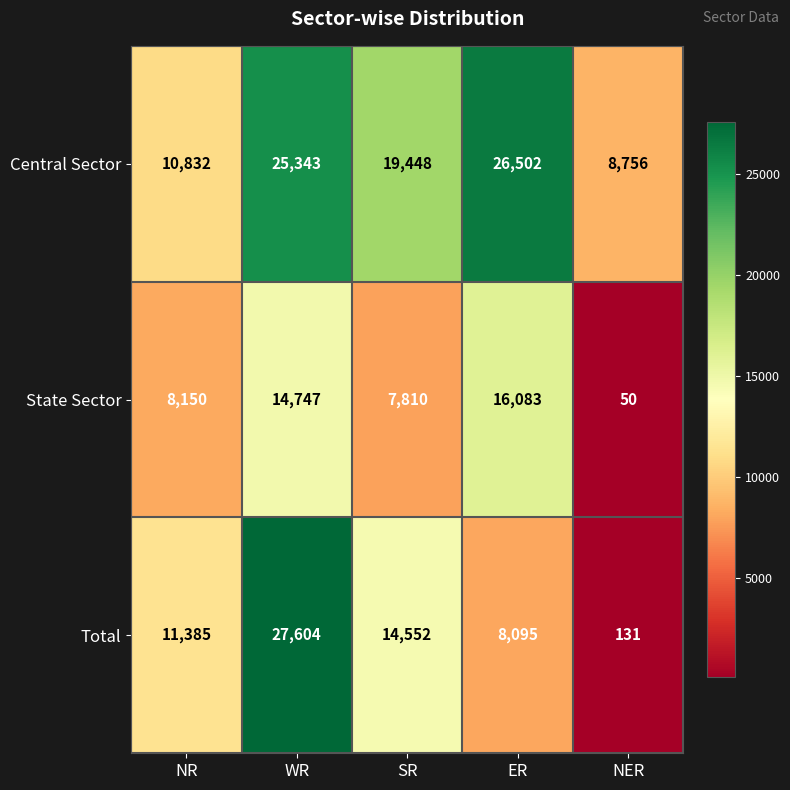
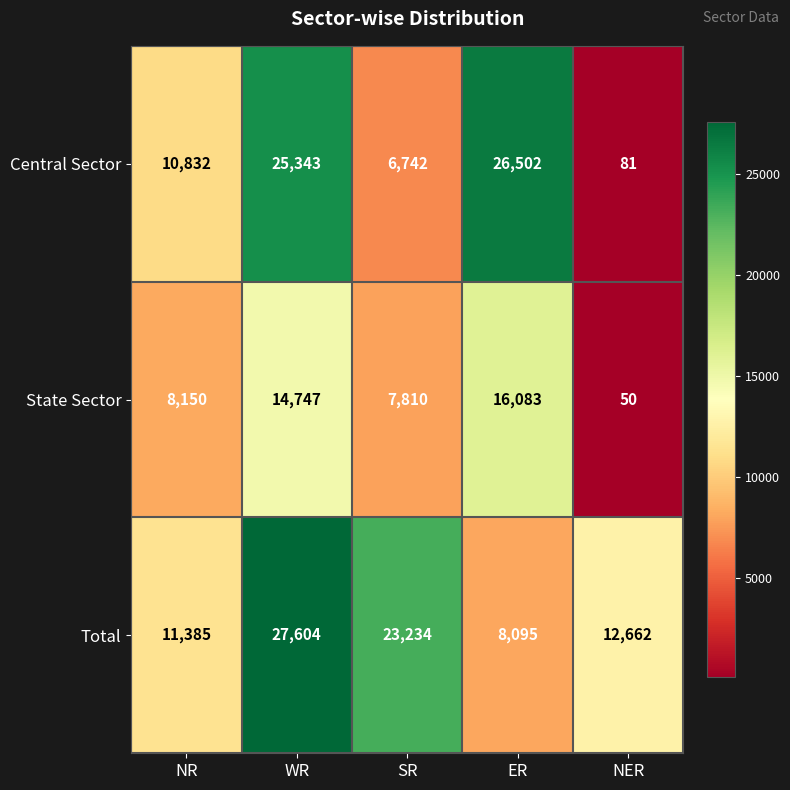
  {
    "Central Sector": {
      "NR": "10,832",
      "WR": "25,343",
-     "SR": "19,448",
+     "SR": "6,742",
      "ER": "26,502",
-     "NER": "8,756"
+     "NER": "81"
    },
    "State Sector": {
      "NR": "8,150",
      "WR": "14,747",
      "SR": "7,810",
      "ER": "16,083",
      "NER": "50"
    },
    "Total": {
      "NR": "11,385",
      "WR": "27,604",
-     "SR": "14,552",
+     "SR": "23,234",
      "ER": "8,095",
-     "NER": "131"
+     "NER": "12,662"
    }
  }
